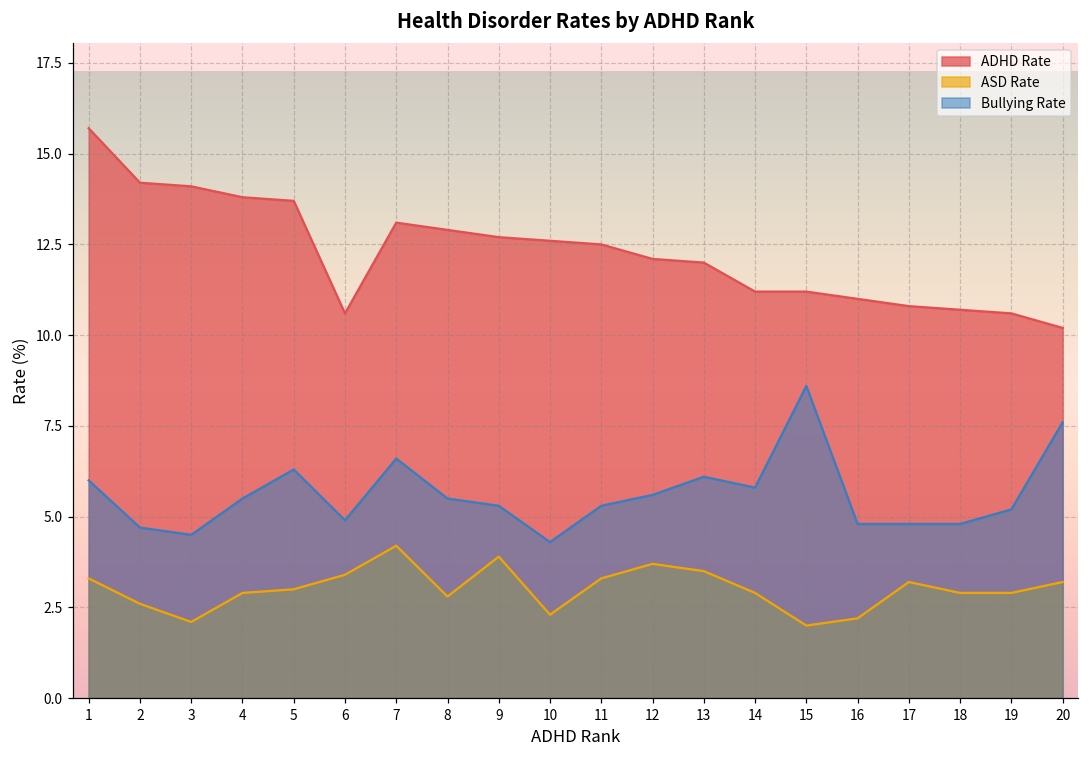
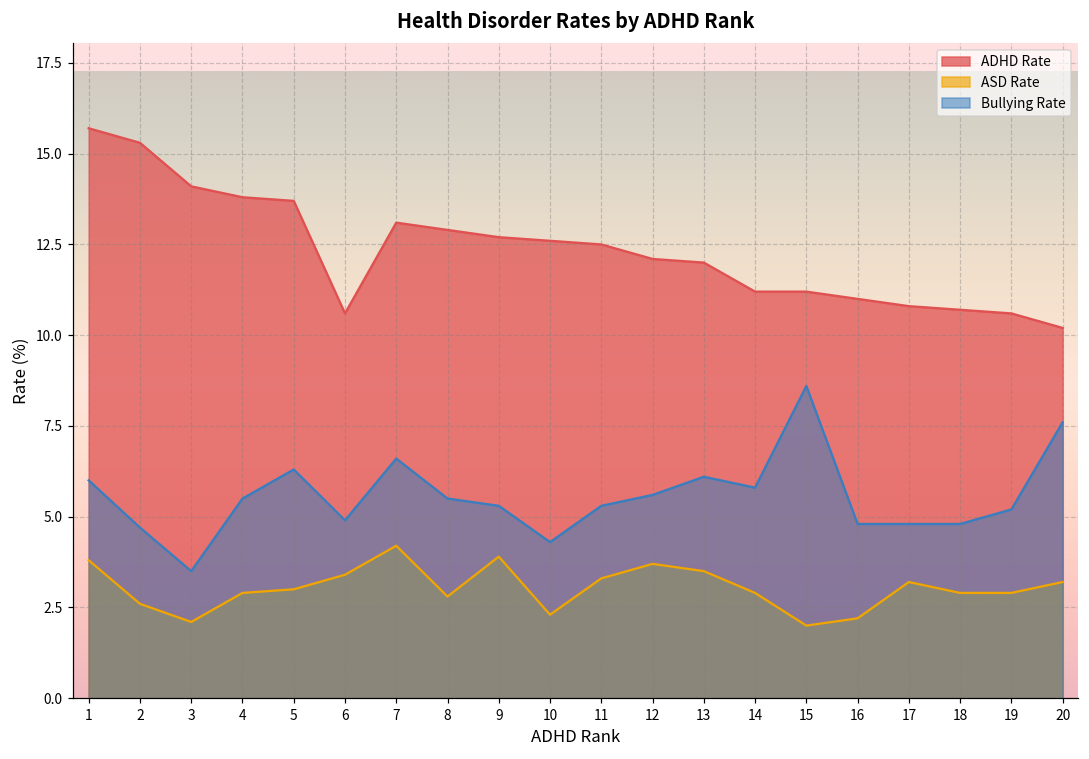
  {
    "ADHD Rate": {
      "1": 15.7,
-     "2": 14.2,
+     "2": 15.3,
      "3": 14.1,
      "4": 13.8,
      "5": 13.7,
      "6": 10.6,
      "7": 13.1,
      "8": 12.9,
      "9": 12.7,
      "10": 12.6,
      "11": 12.5,
      "12": 12.1,
      "13": 12.0,
      "14": 11.2,
      "15": 11.2,
      "16": 11.0,
      "17": 10.8,
      "18": 10.7,
      "19": 10.6,
      "20": 10.2
    },
    "ASD Rate": {
-     "1": 3.3,
+     "1": 3.8,
      "2": 2.6,
      "3": 2.1,
      "4": 2.9,
      "5": 3.0,
      "6": 3.4,
      "7": 4.2,
      "8": 2.8,
      "9": 3.9,
      "10": 2.3,
      "11": 3.3,
      "12": 3.7,
      "13": 3.5,
      "14": 2.9,
      "15": 2.0,
      "16": 2.2,
      "17": 3.2,
      "18": 2.9,
      "19": 2.9,
      "20": 3.2
    },
    "Bullying Rate": {
      "1": 6.0,
      "2": 4.7,
-     "3": 4.5,
+     "3": 3.5,
      "4": 5.5,
      "5": 6.3,
      "6": 4.9,
      "7": 6.6,
      "8": 5.5,
      "9": 5.3,
      "10": 4.3,
      "11": 5.3,
      "12": 5.6,
      "13": 6.1,
      "14": 5.8,
      "15": 8.6,
      "16": 4.8,
      "17": 4.8,
      "18": 4.8,
      "19": 5.2,
      "20": 7.6
    }
  }
